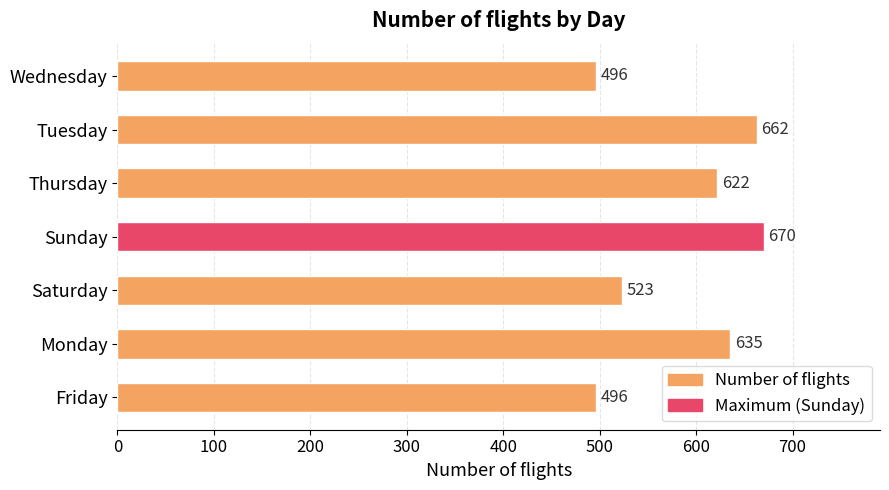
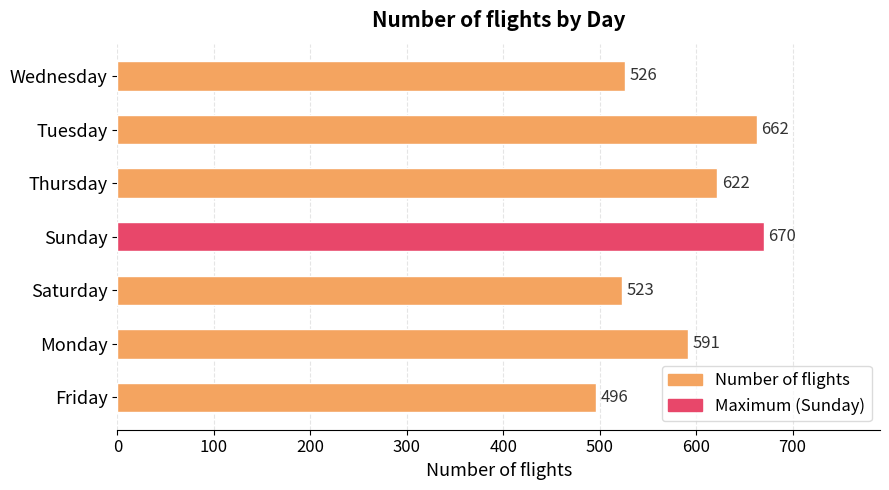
  {
-   "Wednesday": 496,
+   "Wednesday": 526,
    "Thursday": 622,
    "Sunday": 670,
    "Saturday": 523,
-   "Monday": 635,
+   "Monday": 591,
    "Friday": 496
  }
